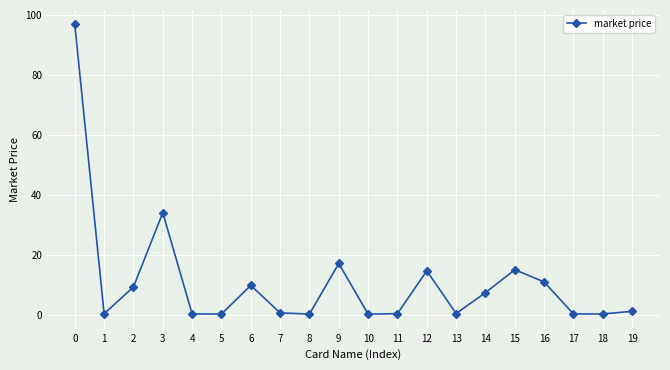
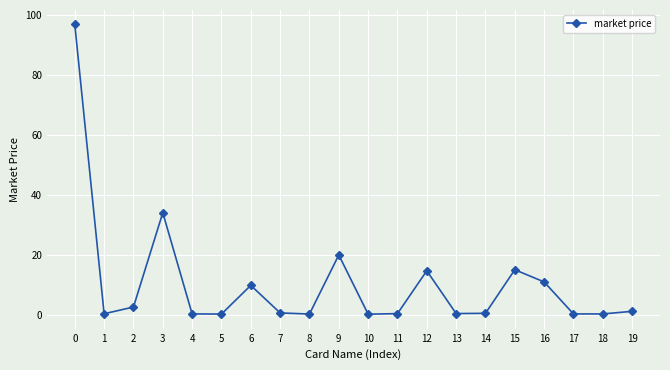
  {
    "0": 97,
    "1": 0,
-   "2": 9,
+   "2": 3,
    "3": 34,
    "4": 0,
    "5": 0,
    "6": 10,
    "7": 1,
    "8": 0,
-   "9": 17,
+   "9": 20,
    "10": 0,
    "11": 0,
    "12": 15,
    "13": 0,
-   "14": 7,
+   "14": 1,
    "15": 15,
    "16": 11,
    "17": 0,
    "18": 0,
    "19": 1
  }
